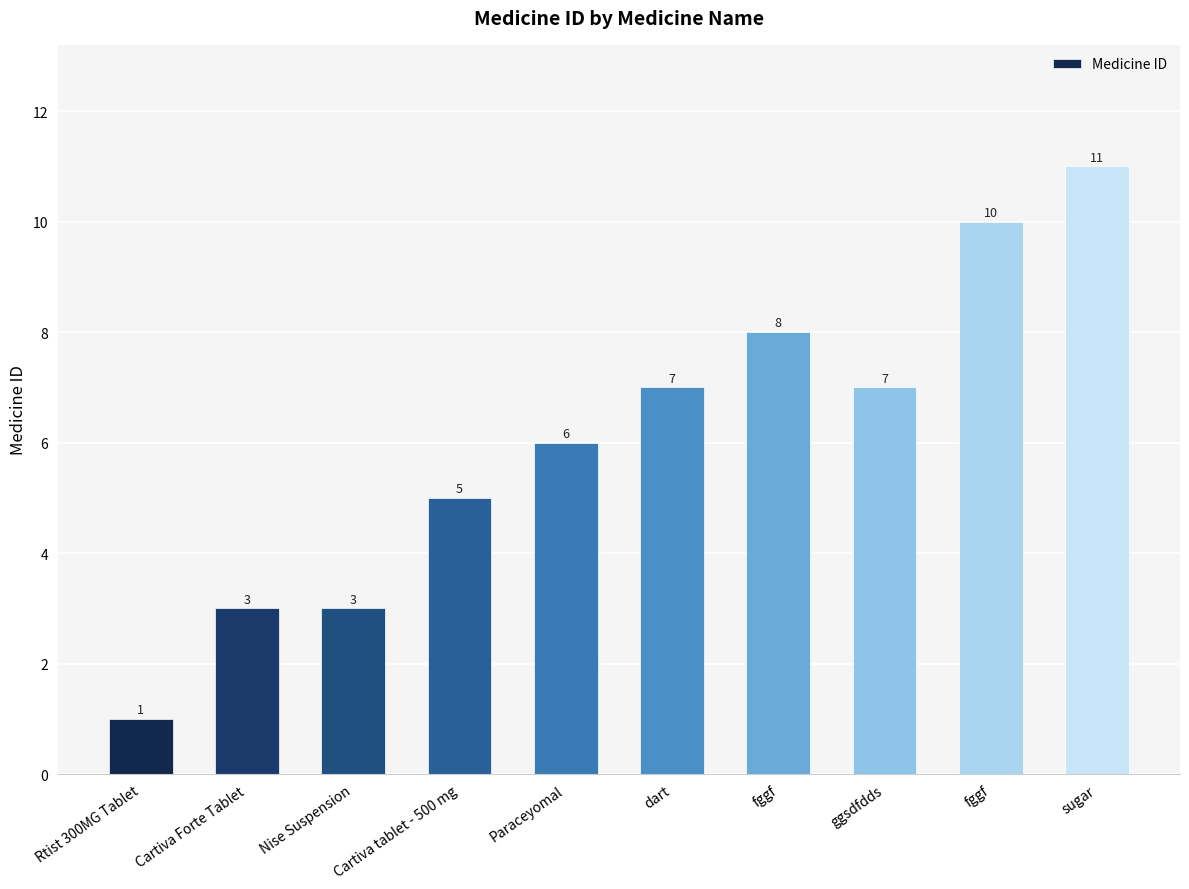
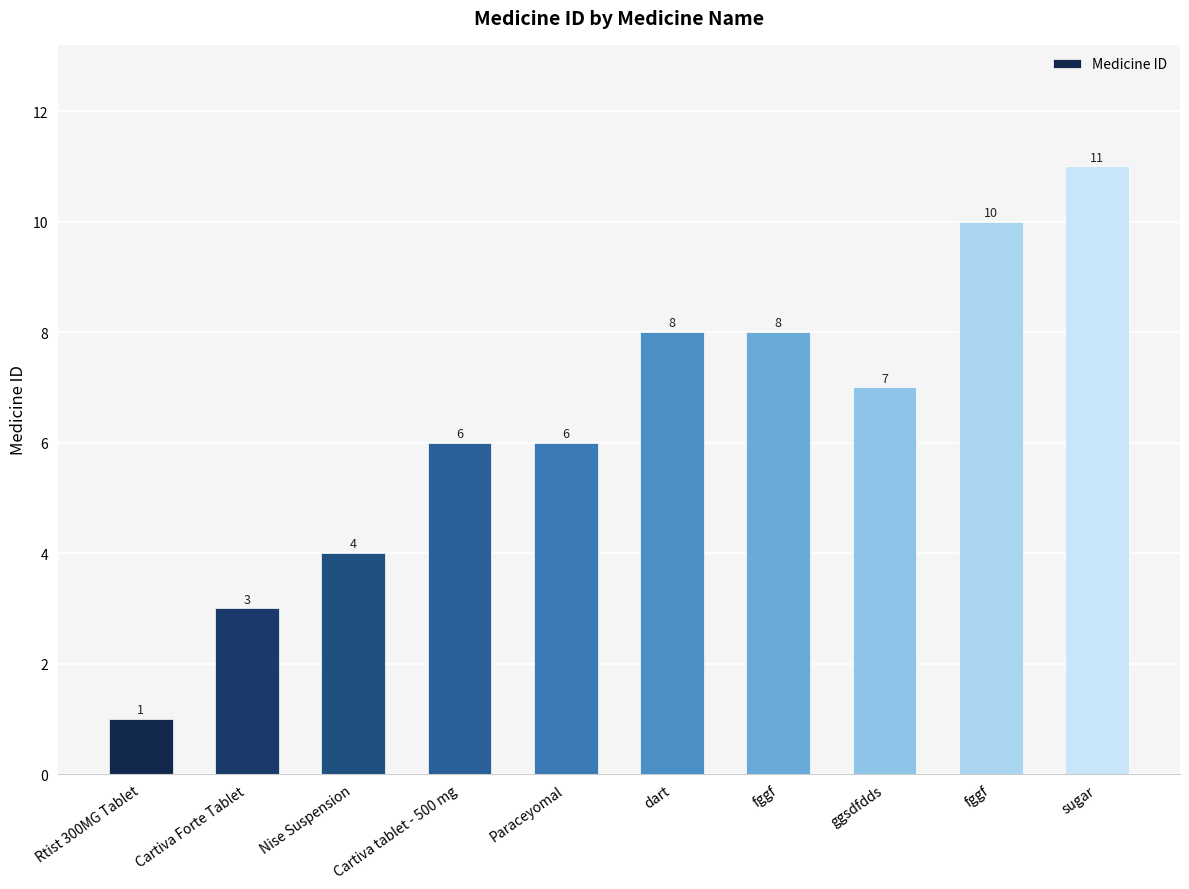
  {
    "Rtist 300MG Tablet": 1,
    "Cartiva Forte Tablet": 3,
-   "Nise Suspension": 3,
-   "Cartiva tablet - 500 mg": 5,
+   "Nise Suspension": 4,
+   "Cartiva tablet - 500 mg": 6,
    "Paraceyomal": 6,
-   "dart": 7,
+   "dart": 8,
    "ggsdfdds": 7,
    "sugar": 11
  }
